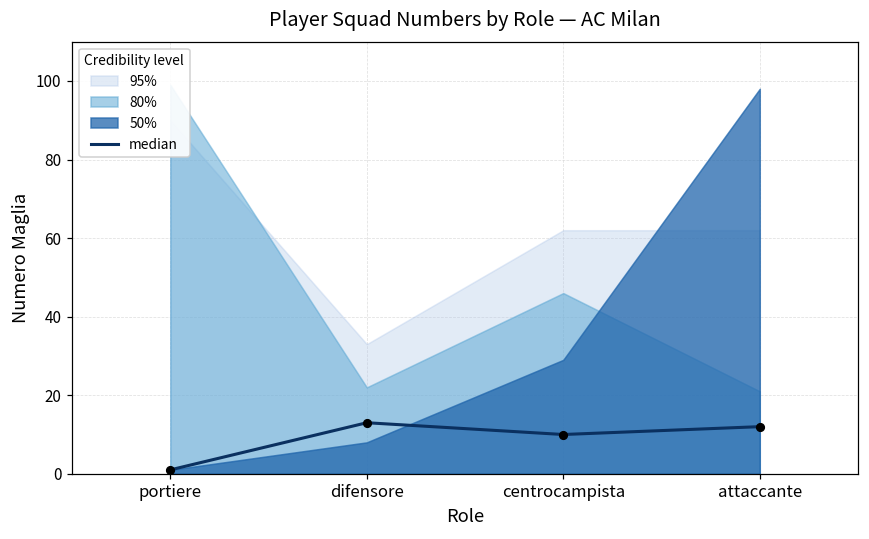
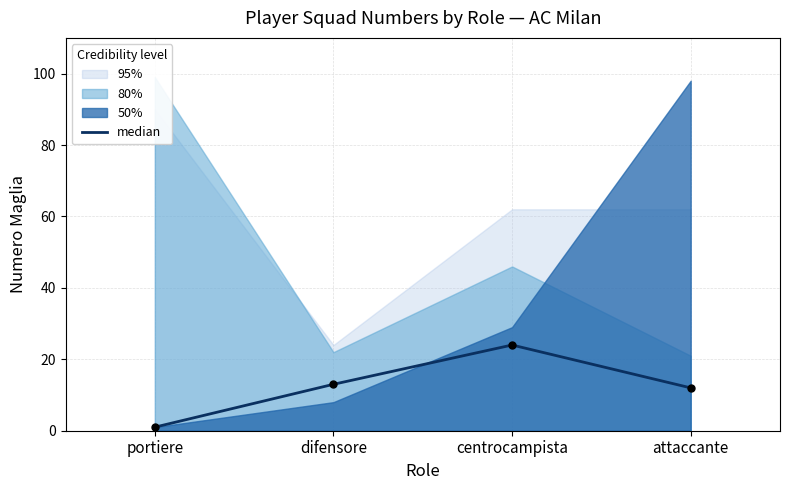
  {
    "95%": {
-     "difensore": 33,
+     "difensore": 24,
      "centrocampista": 62,
      "attaccante": 62
    },
    "median": {
      "difensore": 13,
-     "centrocampista": 10,
+     "centrocampista": 24,
      "attaccante": 12
    },
    "80%": {
      "difensore": 22,
      "centrocampista": 46,
      "attaccante": 21
    },
    "50%": {
      "difensore": 8,
      "centrocampista": 29,
      "attaccante": 98
    }
  }
